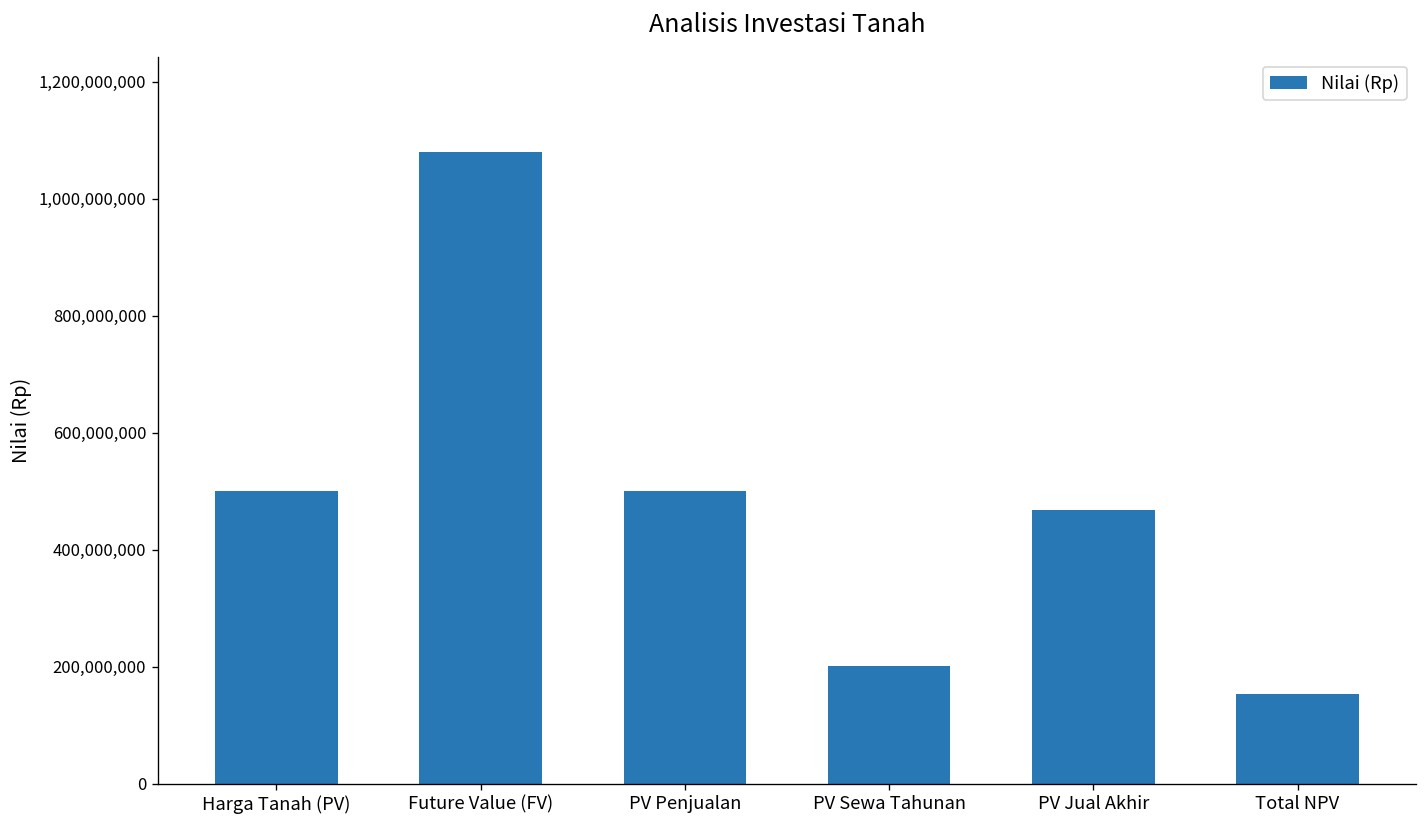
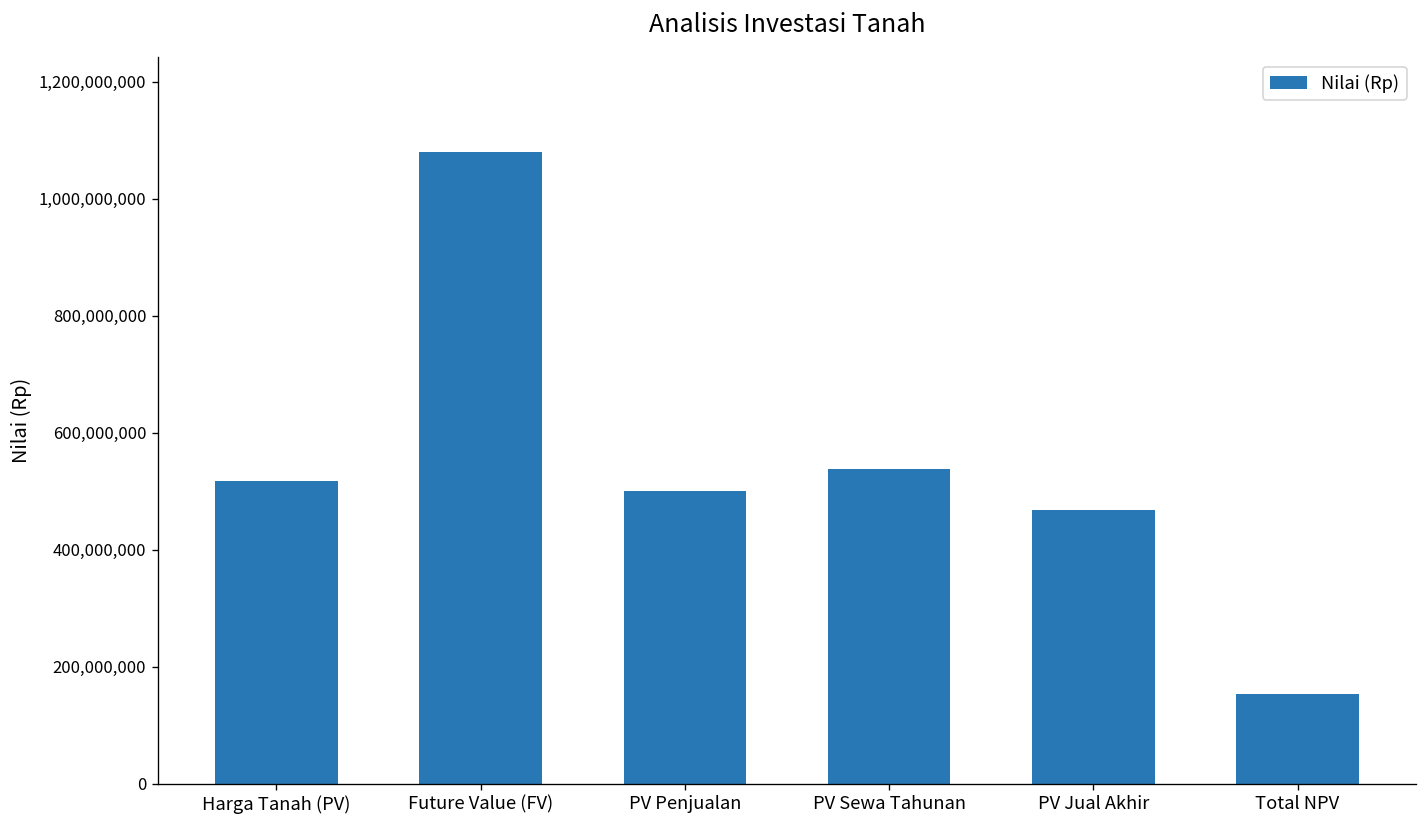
  {
-   "Harga Tanah (PV)": "500,000,000",
+   "Harga Tanah (PV)": "520,000,000",
    "Future Value (FV)": "1,080,000,000",
    "PV Penjualan": "500,000,000",
-   "PV Sewa Tahunan": "200,000,000",
+   "PV Sewa Tahunan": "540,000,000",
    "PV Jual Akhir": "470,000,000",
    "Total NPV": "150,000,000"
  }
